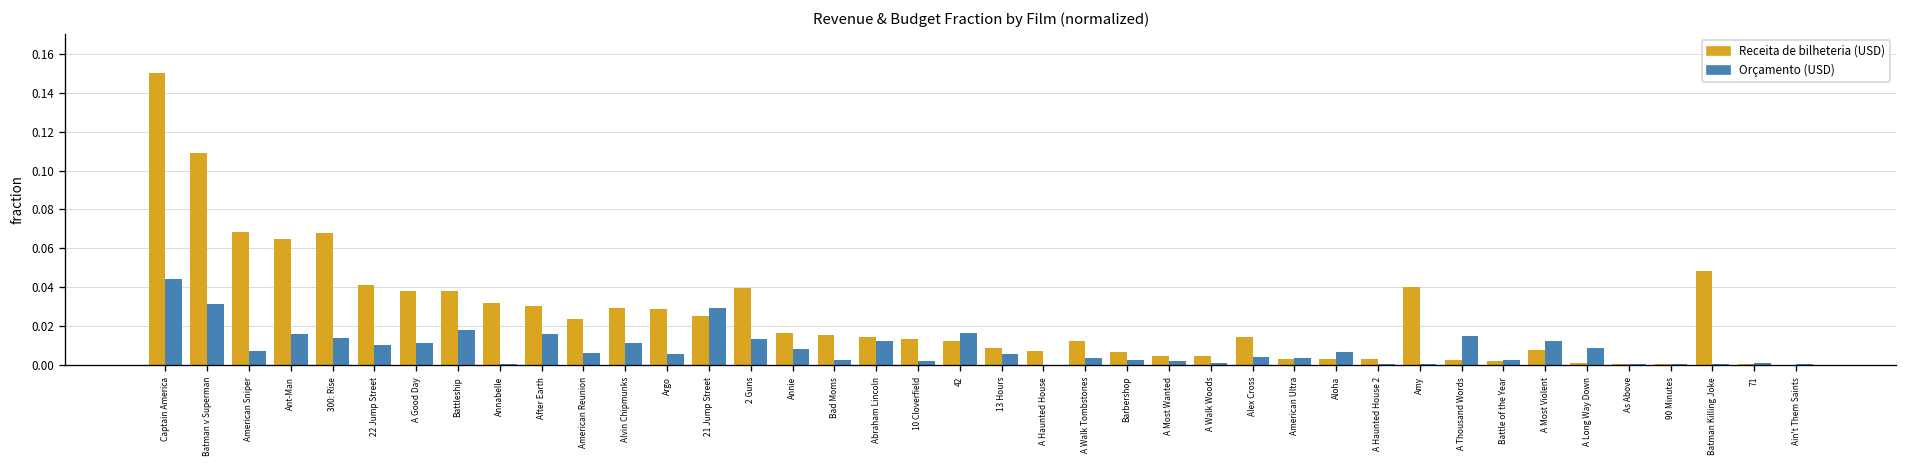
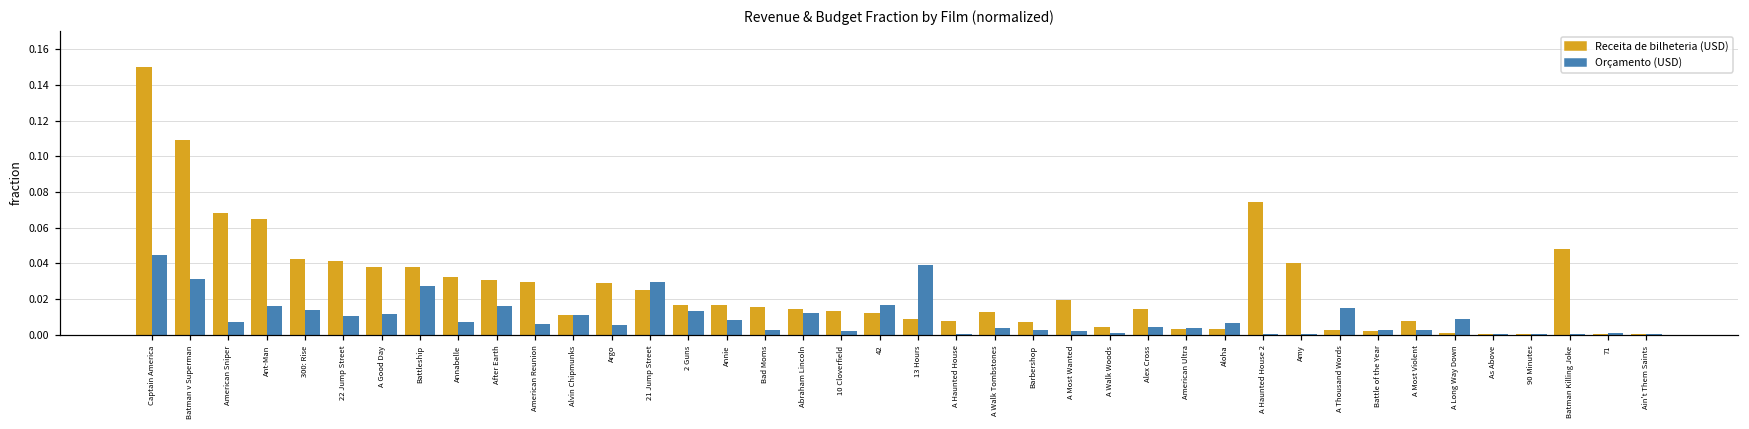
  {
    "Receita de bilheteria (USD)": {
      "Captain America": 0.150,
      "Batman v Superman": 0.109,
      "American Sniper": 0.068,
      "Ant-Man": 0.065,
-     "300: Rise": 0.068,
+     "300: Rise": 0.042,
      "22 Jump Street": 0.041,
      "A Good Day": 0.038,
      "Battleship": 0.038,
      "Annabelle": 0.032,
      "After Earth": 0.030,
-     "American Reunion": 0.024,
-     "Alvin Chipmunks": 0.029,
+     "American Reunion": 0.029,
+     "Alvin Chipmunks": 0.011,
      "Argo": 0.029,
      "21 Jump Street": 0.025,
-     "2 Guns": 0.040,
+     "2 Guns": 0.016,
      "Annie": 0.017,
      "Bad Moms": 0.016,
      "Abraham Lincoln": 0.015,
      "10 Cloverfield": 0.014,
      "42": 0.012,
      "13 Hours": 0.009,
      "A Haunted House": 0.008,
      "A Walk Tombstones": 0.013,
      "Barbershop": 0.007,
-     "A Most Wanted": 0.005,
+     "A Most Wanted": 0.019,
      "A Walk Woods": 0.005,
      "Alex Cross": 0.014,
      "American Ultra": 0.003,
      "Aloha": 0.003,
-     "A Haunted House 2": 0.003,
+     "A Haunted House 2": 0.074,
      "Amy": 0.040,
      "A Thousand Words": 0.003,
      "Battle of the Year": 0.002,
      "A Most Violent": 0.008,
      "Batman Killing Joke": 0.048
    },
    "Orçamento (USD)": {
      "Captain America": 0.045,
      "Batman v Superman": 0.031,
      "American Sniper": 0.007,
      "Ant-Man": 0.016,
      "300: Rise": 0.014,
      "22 Jump Street": 0.011,
      "A Good Day": 0.011,
-     "Battleship": 0.018,
-     "Annabelle": 0.001,
+     "Battleship": 0.027,
+     "Annabelle": 0.007,
      "After Earth": 0.016,
      "American Reunion": 0.006,
      "Alvin Chipmunks": 0.011,
      "Argo": 0.006,
      "21 Jump Street": 0.029,
      "2 Guns": 0.013,
      "Annie": 0.008,
      "Bad Moms": 0.003,
      "Abraham Lincoln": 0.012,
      "10 Cloverfield": 0.002,
      "42": 0.017,
-     "13 Hours": 0.006,
+     "13 Hours": 0.039,
      "A Walk Tombstones": 0.004,
      "Barbershop": 0.003,
      "A Most Wanted": 0.002,
      "Alex Cross": 0.004,
      "American Ultra": 0.004,
      "Aloha": 0.007,
      "A Thousand Words": 0.015,
      "Battle of the Year": 0.003,
-     "A Most Violent": 0.013,
+     "A Most Violent": 0.003,
      "A Long Way Down": 0.009
    }
  }
